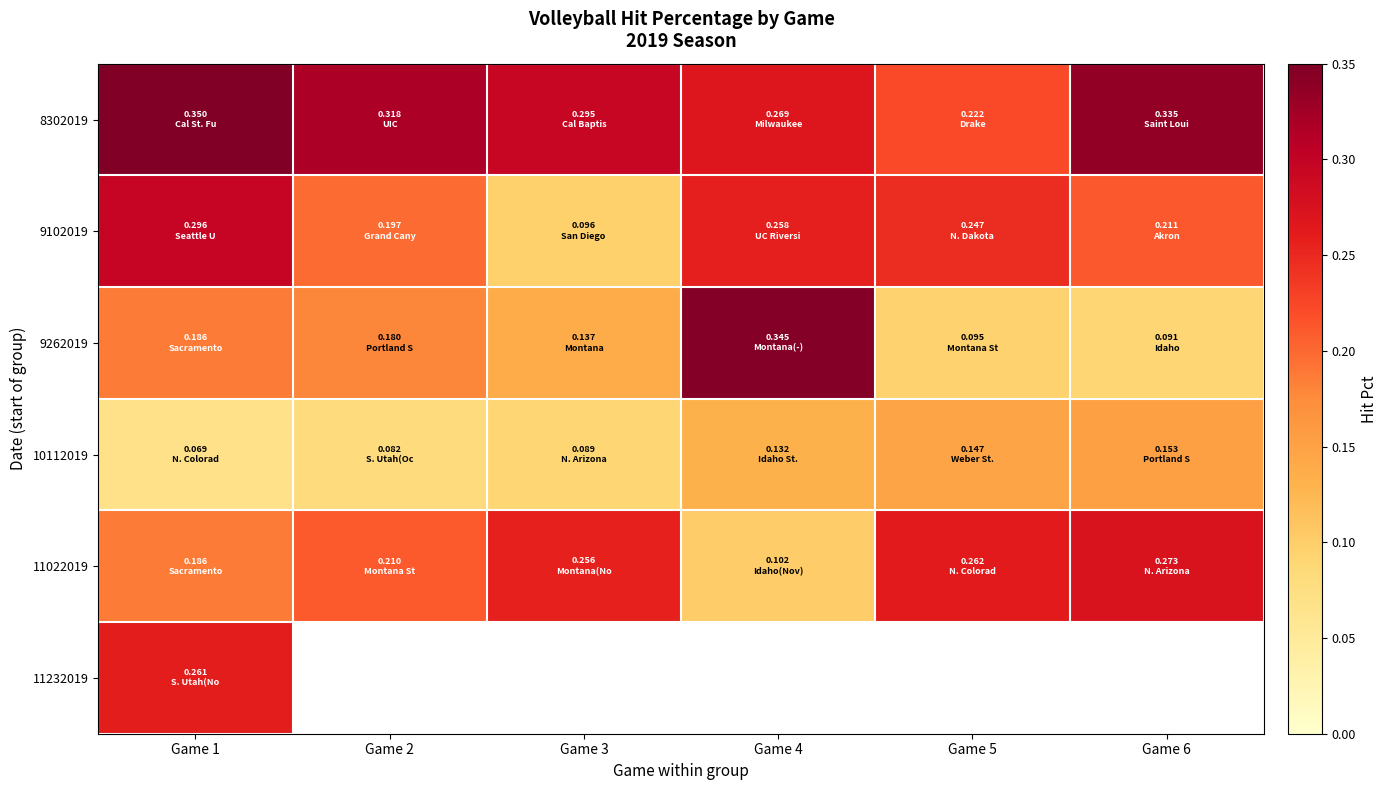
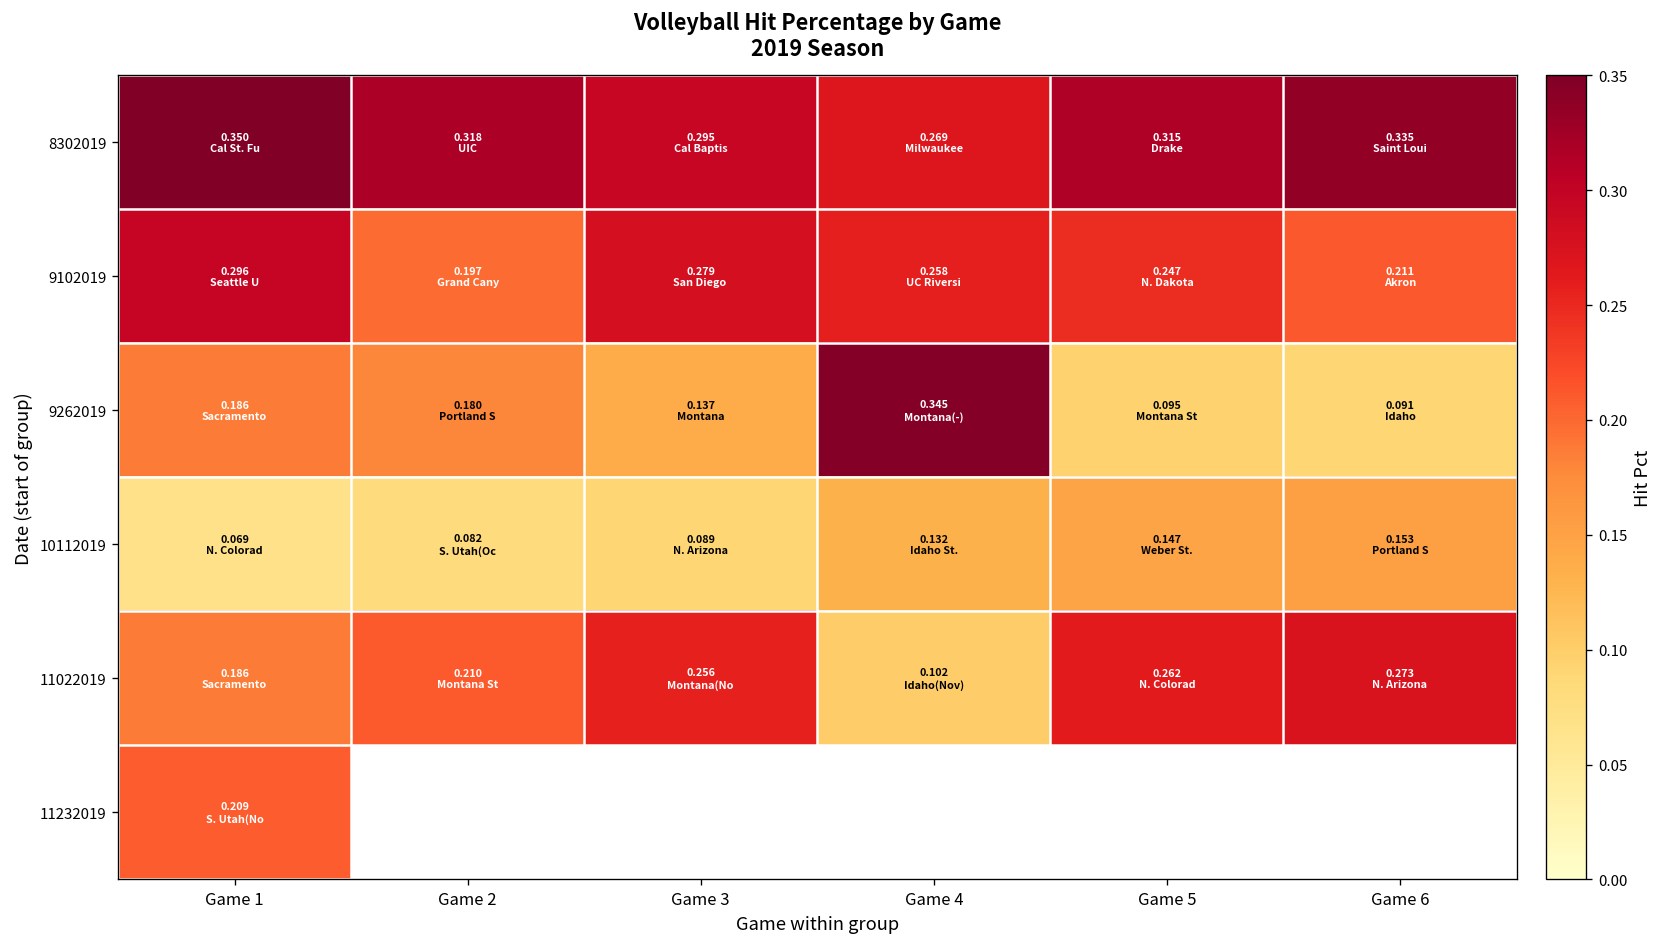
  {
    "8302019": {
      "Game 1": 0.350,
      "Game 2": 0.318,
      "Game 3": 0.295,
      "Game 4": 0.269,
-     "Game 5": 0.222,
+     "Game 5": 0.315,
      "Game 6": 0.335
    },
    "9102019": {
      "Game 1": 0.296,
      "Game 2": 0.197,
-     "Game 3": 0.096,
+     "Game 3": 0.279,
      "Game 4": 0.258,
      "Game 5": 0.247,
      "Game 6": 0.211
    },
    "9262019": {
      "Game 1": 0.186,
      "Game 2": 0.180,
      "Game 3": 0.137,
      "Game 4": 0.345,
      "Game 5": 0.095,
      "Game 6": 0.091
    },
    "10112019": {
      "Game 1": 0.069,
      "Game 2": 0.082,
      "Game 3": 0.089,
      "Game 4": 0.132,
      "Game 5": 0.147,
      "Game 6": 0.153
    },
    "11022019": {
      "Game 1": 0.186,
      "Game 2": 0.210,
      "Game 3": 0.256,
      "Game 4": 0.102,
      "Game 5": 0.262,
      "Game 6": 0.273
    },
    "11232019": {
-     "Game 1": 0.261
+     "Game 1": 0.209
    }
  }
